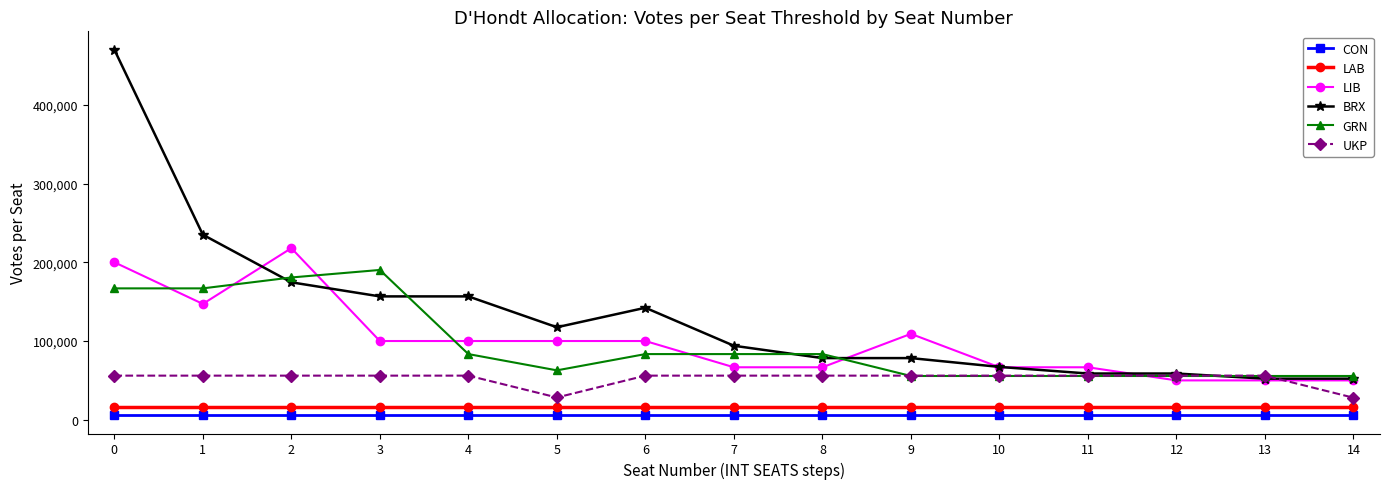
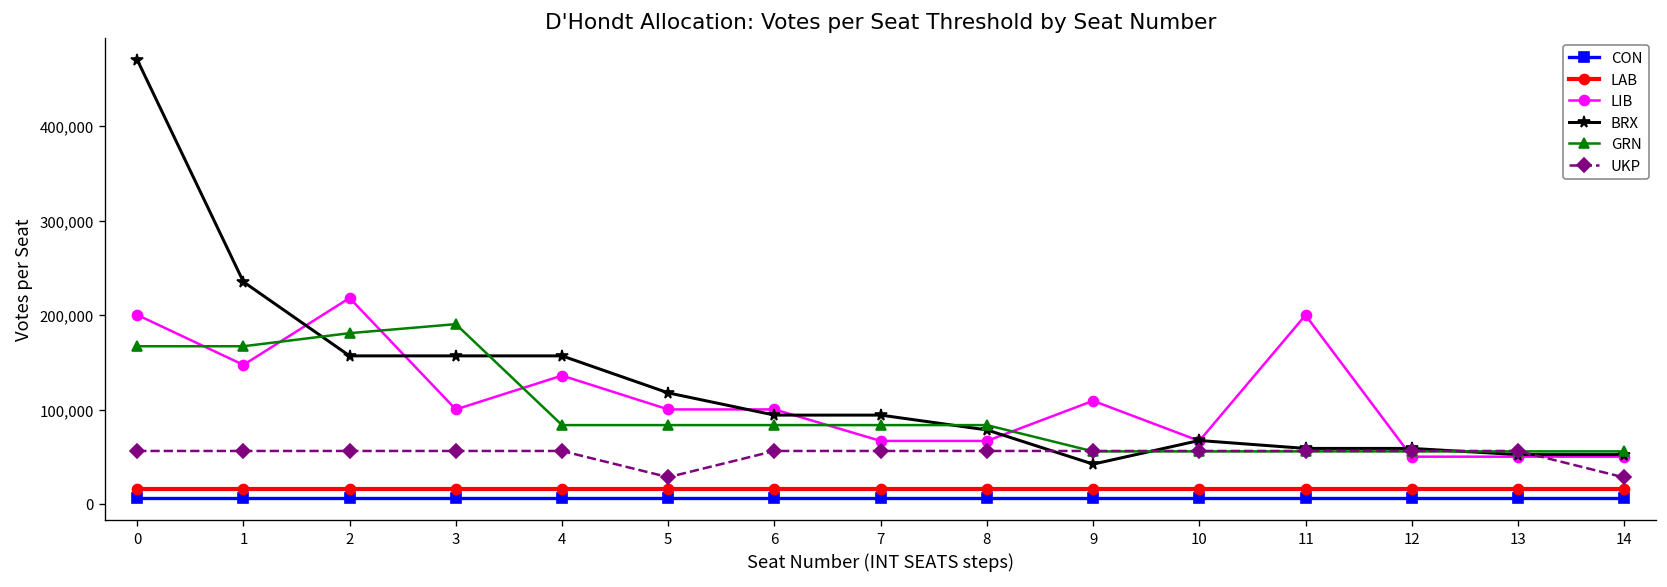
  {
    "CON": {
      "0": "10,000",
      "1": "10,000",
      "2": "10,000",
      "3": "10,000",
      "4": "10,000",
      "5": "10,000",
      "6": "10,000",
      "7": "10,000",
      "8": "10,000",
      "9": "10,000",
      "10": "10,000",
      "11": "10,000",
      "12": "10,000",
      "13": "10,000",
      "14": "10,000"
    },
    "LAB": {
      "0": "20,000",
      "1": "20,000",
      "2": "20,000",
      "3": "20,000",
      "4": "20,000",
      "5": "20,000",
      "6": "20,000",
      "7": "20,000",
      "8": "20,000",
      "9": "20,000",
      "10": "20,000",
      "11": "20,000",
      "12": "20,000",
      "13": "20,000",
      "14": "20,000"
    },
    "LIB": {
      "0": "200,000",
      "1": "150,000",
      "2": "220,000",
      "3": "100,000",
-     "4": "100,000",
+     "4": "140,000",
      "5": "100,000",
      "6": "100,000",
      "7": "70,000",
      "8": "70,000",
      "9": "110,000",
-     "11": "70,000",
+     "11": "200,000",
      "12": "50,000"
    },
    "BRX": {
      "0": "470,000",
      "1": "240,000",
-     "2": "170,000",
+     "2": "160,000",
      "3": "160,000",
      "4": "160,000",
      "5": "120,000",
-     "6": "140,000",
+     "6": "90,000",
      "7": "90,000",
      "8": "80,000",
-     "9": "80,000"
+     "9": "40,000"
    },
    "GRN": {
      "0": "170,000",
      "1": "170,000",
      "2": "180,000",
      "3": "190,000",
      "4": "80,000",
-     "5": "60,000",
+     "5": "80,000",
      "6": "80,000",
      "7": "80,000",
      "8": "80,000",
      "14": "60,000"
    },
    "UKP": {
      "0": "60,000",
      "1": "60,000",
      "2": "60,000",
      "3": "60,000",
      "4": "60,000",
      "5": "30,000",
      "6": "60,000",
      "7": "60,000",
      "8": "60,000",
      "14": "30,000"
    }
  }
